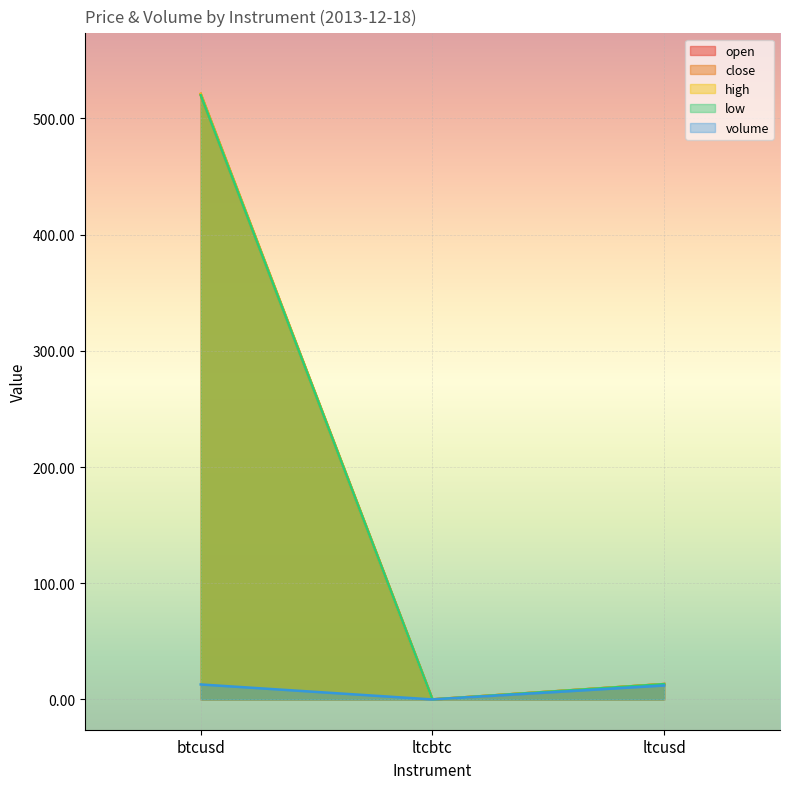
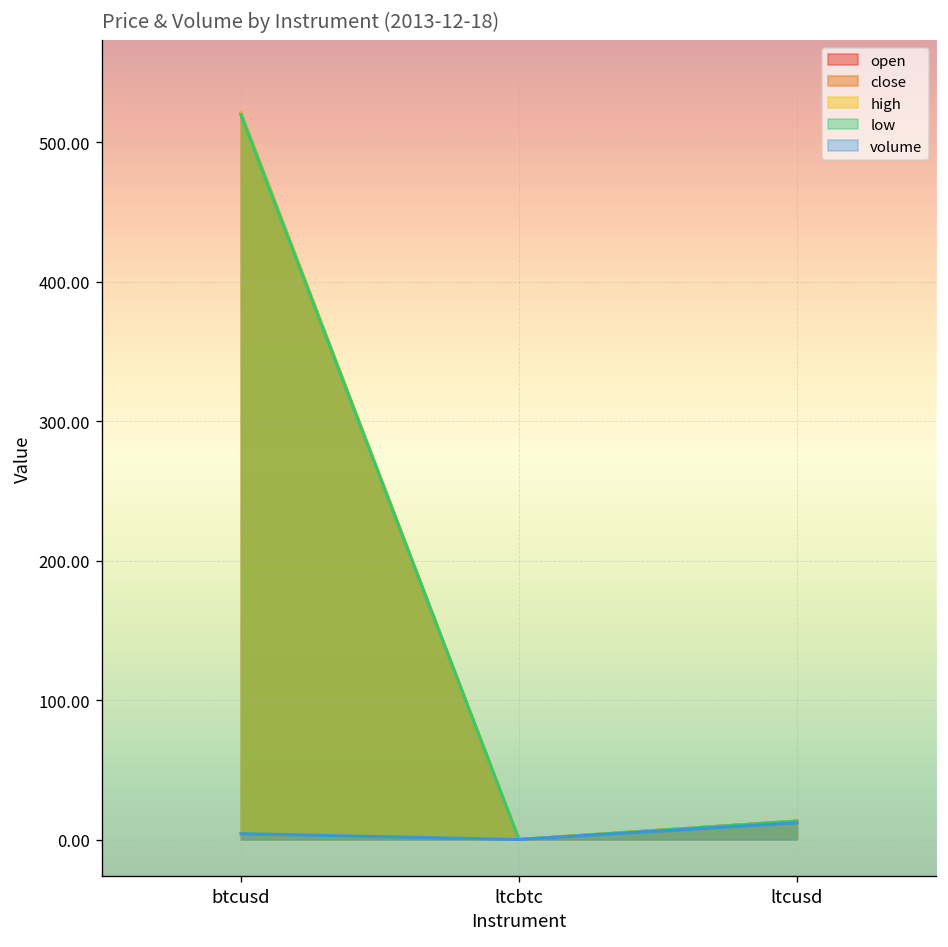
  {
    "volume": {
-     "btcusd": 13
+     "btcusd": 4
    }
  }
